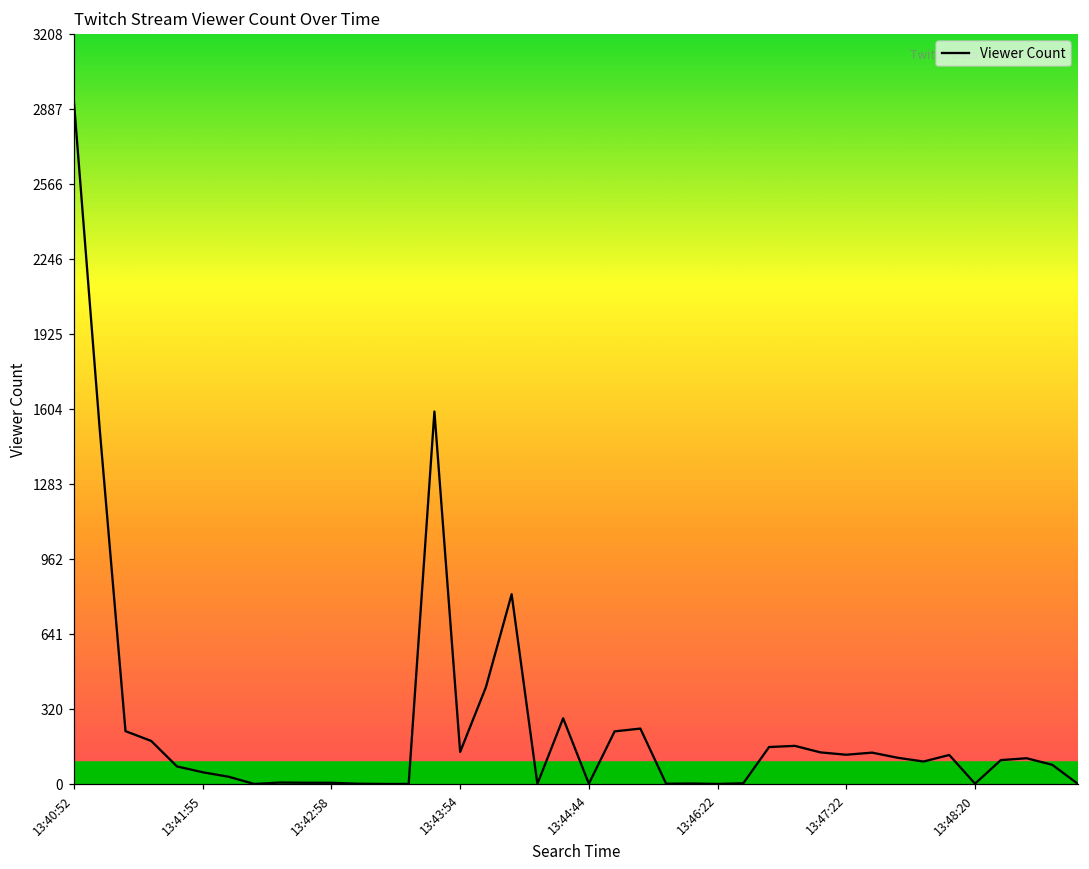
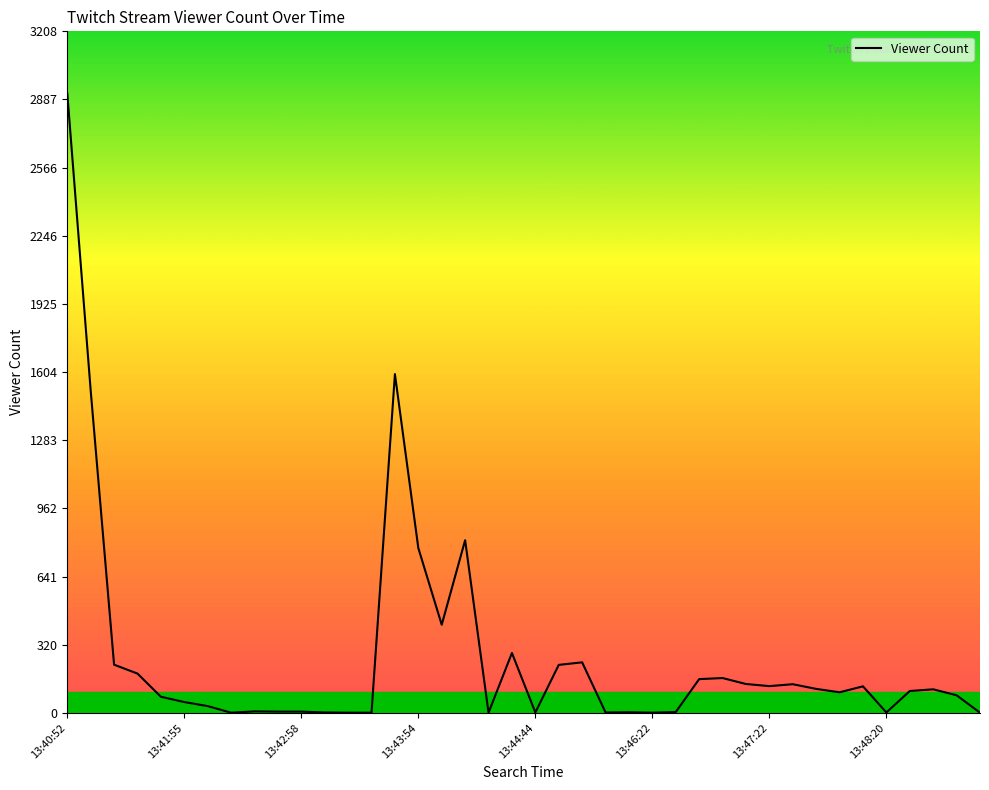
  {
    "13:40:52": 2920,
-   "13:43:54": 140,
+   "13:43:54": 780,
    "13:47:22": 130
  }
